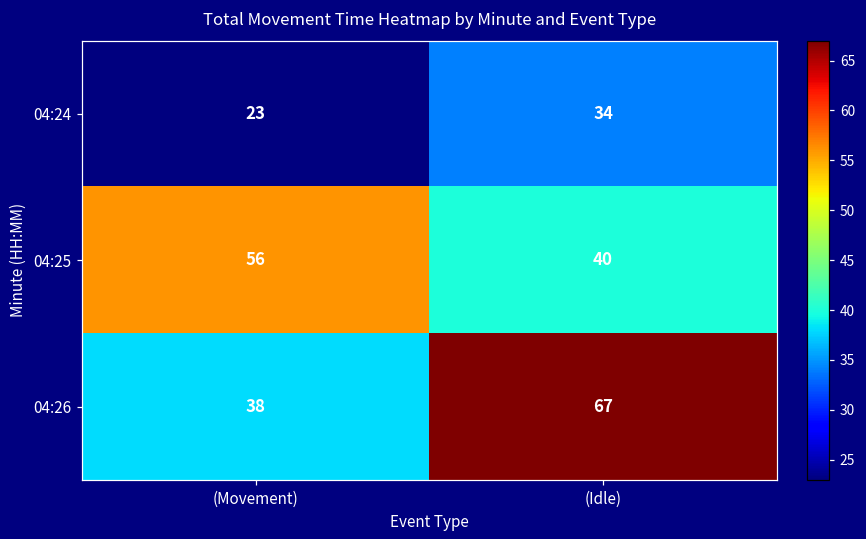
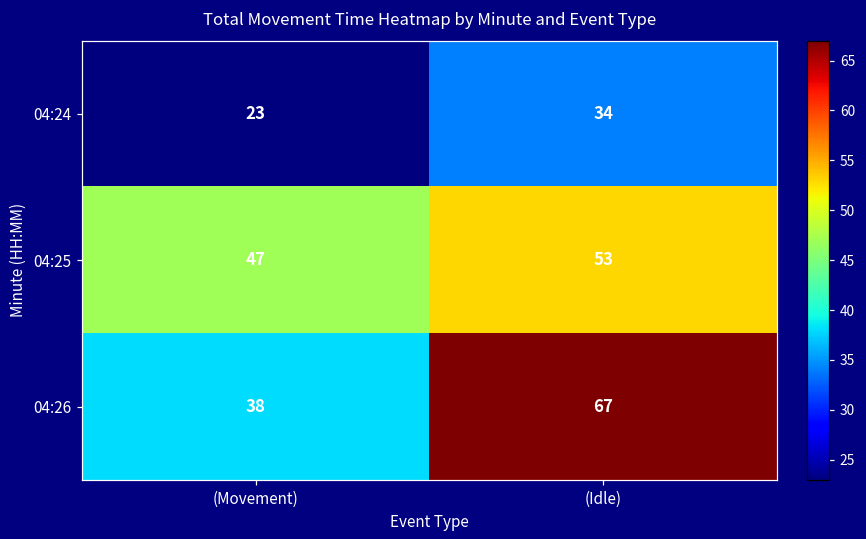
  {
    "04:24": {
      "(Movement)": 23,
      "(Idle)": 34
    },
    "04:25": {
-     "(Movement)": 56,
-     "(Idle)": 40
+     "(Movement)": 47,
+     "(Idle)": 53
    },
    "04:26": {
      "(Movement)": 38,
      "(Idle)": 67
    }
  }
